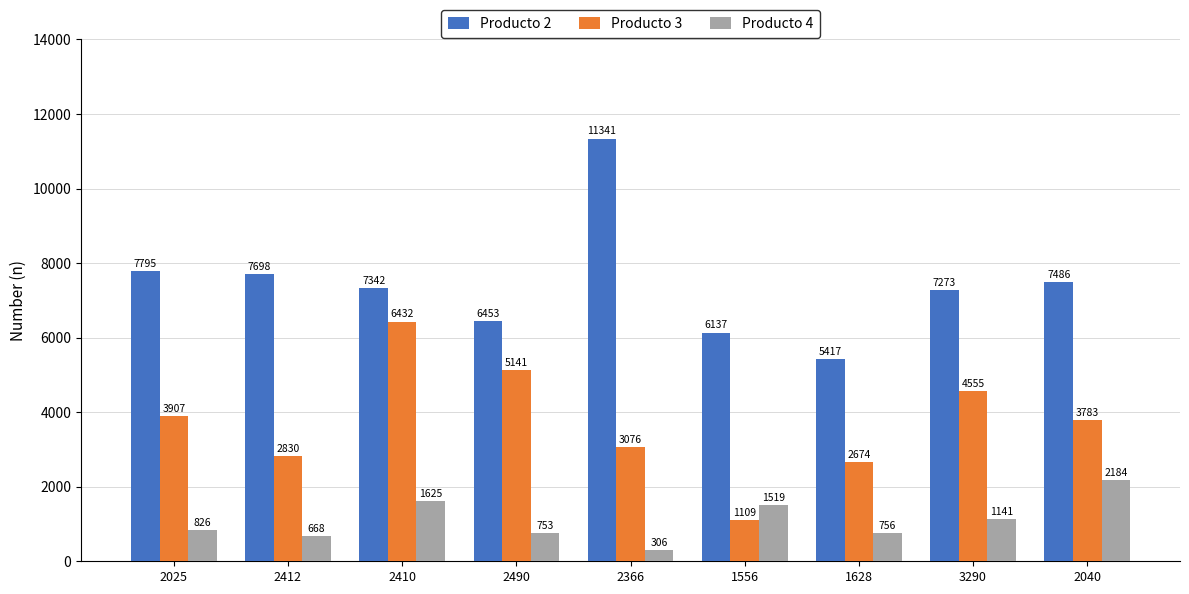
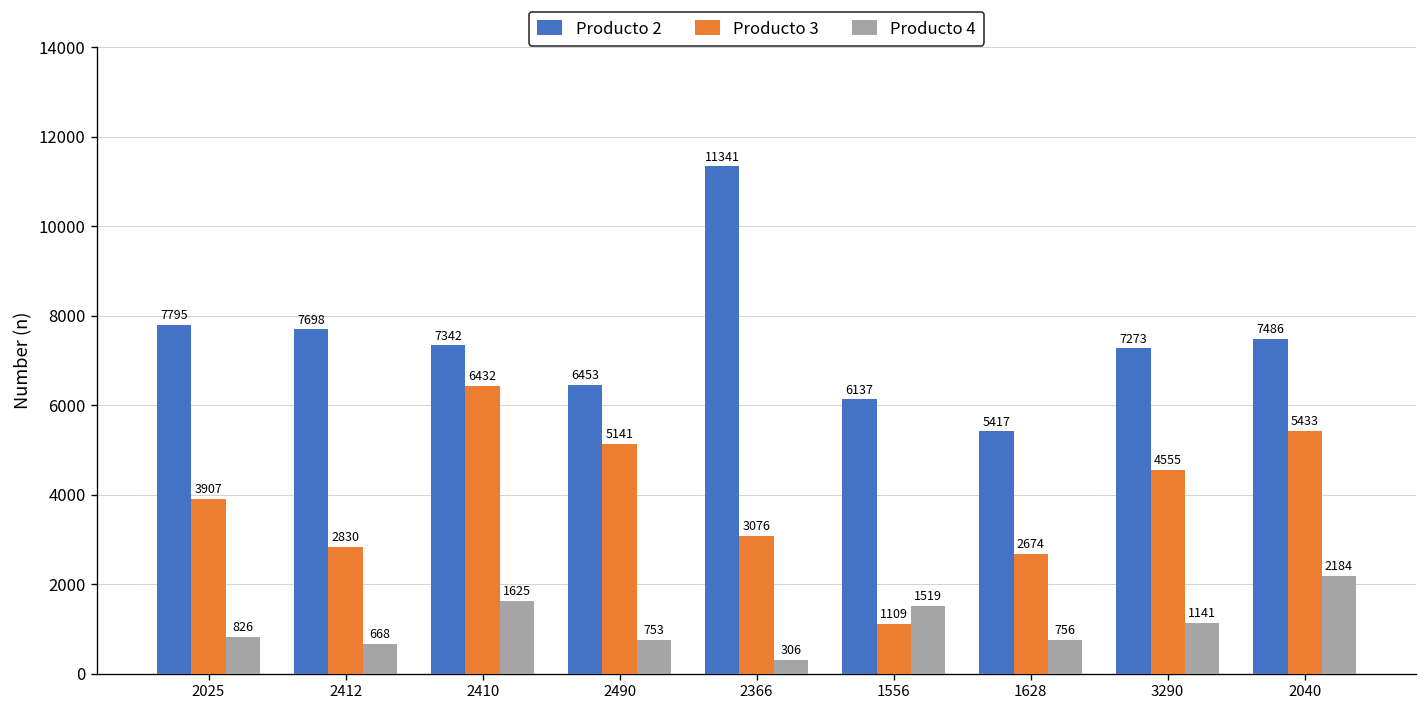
  {
    "Producto 2": {
      "2025": 7795,
      "2412": 7698,
      "2410": 7342,
      "2490": 6453,
      "2366": 11341,
      "1556": 6137,
      "1628": 5417,
      "3290": 7273,
      "2040": 7486
    },
    "Producto 3": {
      "2025": 3907,
      "2412": 2830,
      "2410": 6432,
      "2490": 5141,
      "2366": 3076,
      "1556": 1109,
      "1628": 2674,
      "3290": 4555,
-     "2040": 3783
+     "2040": 5433
    },
    "Producto 4": {
      "2025": 826,
      "2412": 668,
      "2410": 1625,
      "2490": 753,
      "2366": 306,
      "1556": 1519,
      "1628": 756,
      "3290": 1141,
      "2040": 2184
    }
  }
